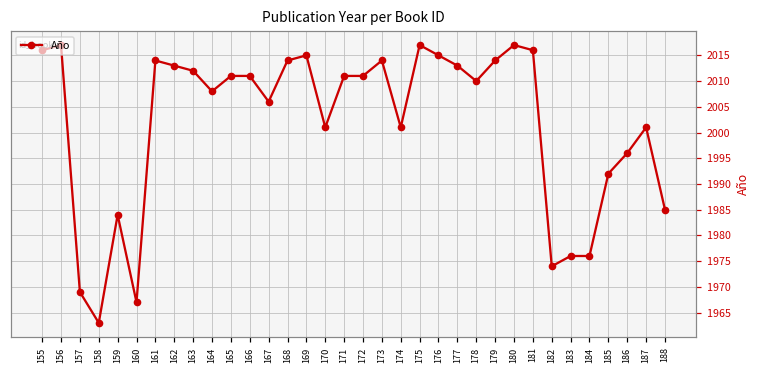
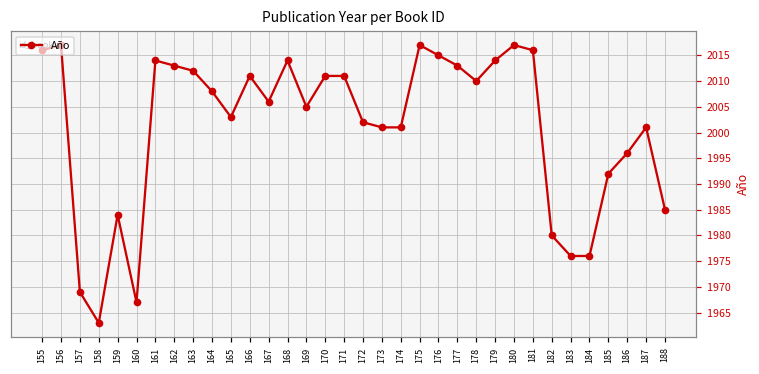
  {
    "157": 1969,
    "158": 1963,
    "159": 1984,
    "160": 1967,
    "161": 2014,
    "162": 2013,
    "163": 2012,
    "164": 2008,
-   "165": 2011,
+   "165": 2003,
    "166": 2011,
    "167": 2006,
    "168": 2014,
-   "169": 2015,
-   "170": 2001,
+   "169": 2005,
+   "170": 2011,
    "171": 2011,
-   "172": 2011,
-   "173": 2014,
+   "172": 2002,
+   "173": 2001,
    "174": 2001,
    "175": 2017,
    "176": 2015,
    "177": 2013,
    "178": 2010,
    "179": 2014,
    "180": 2017,
    "181": 2016,
-   "182": 1974,
+   "182": 1980,
    "183": 1976,
    "184": 1976,
    "185": 1992,
    "186": 1996,
    "187": 2001,
    "188": 1985
  }
